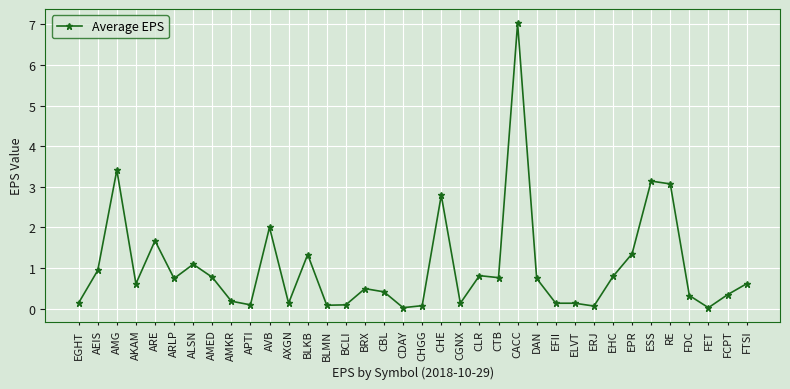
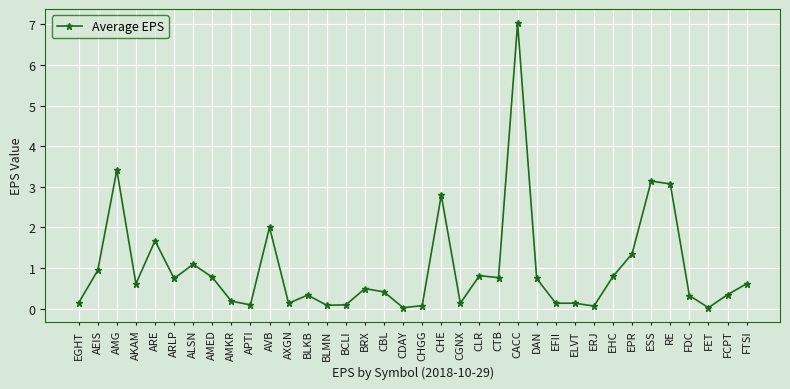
  {
    "EGHT": 0.1,
    "AEIS": 0.9,
    "AMG": 3.4,
    "AKAM": 0.6,
    "ARE": 1.7,
    "ARLP": 0.7,
    "ALSN": 1.1,
    "AMED": 0.8,
    "AMKR": 0.2,
    "APTI": 0.1,
    "AVB": 2.0,
    "AXGN": 0.1,
-   "BLKB": 1.3,
+   "BLKB": 0.3,
    "BLMN": 0.1,
    "BCLI": 0.1,
    "BRX": 0.5,
    "CBL": 0.4,
    "CDAY": 0.0,
    "CHGG": 0.1,
    "CHE": 2.8,
    "CGNX": 0.1,
    "CLR": 0.8,
    "CTB": 0.8,
    "CACC": 7.0,
    "DAN": 0.7,
    "EFII": 0.1,
    "ELVT": 0.1,
    "ERJ": 0.1,
    "EHC": 0.8,
    "EPR": 1.4,
    "ESS": 3.1,
    "RE": 3.1,
    "FDC": 0.3,
    "FET": 0.0,
    "FCPT": 0.3,
    "FTSI": 0.6
  }
